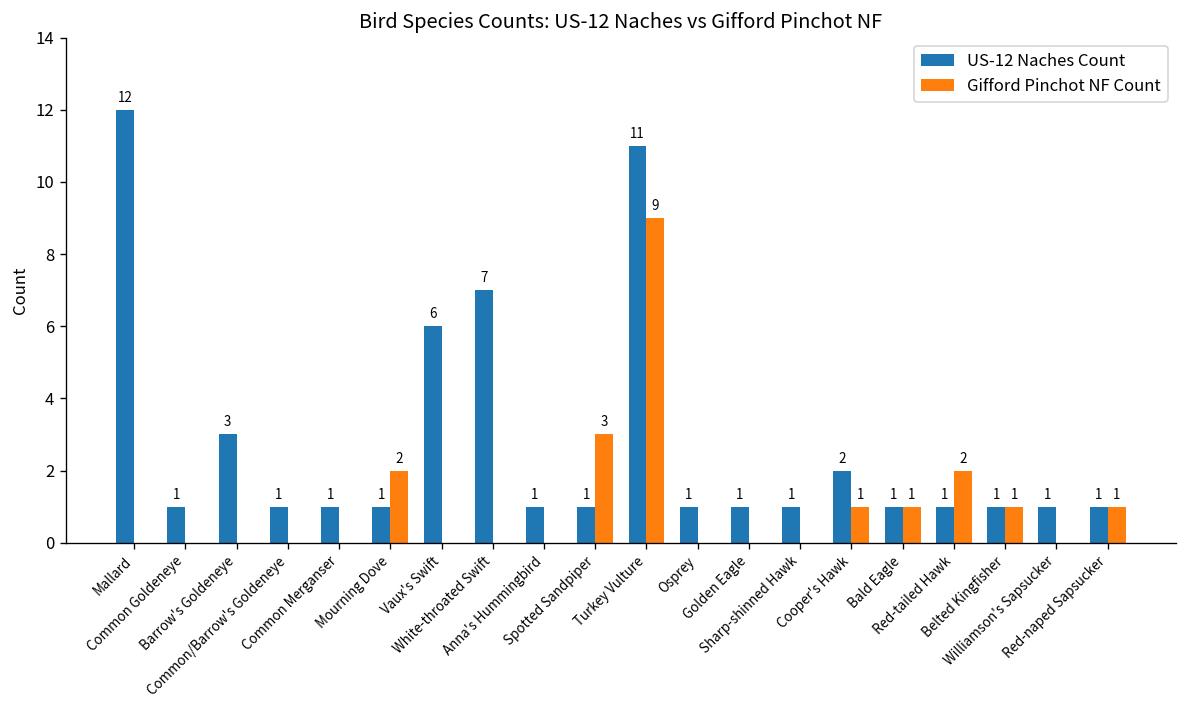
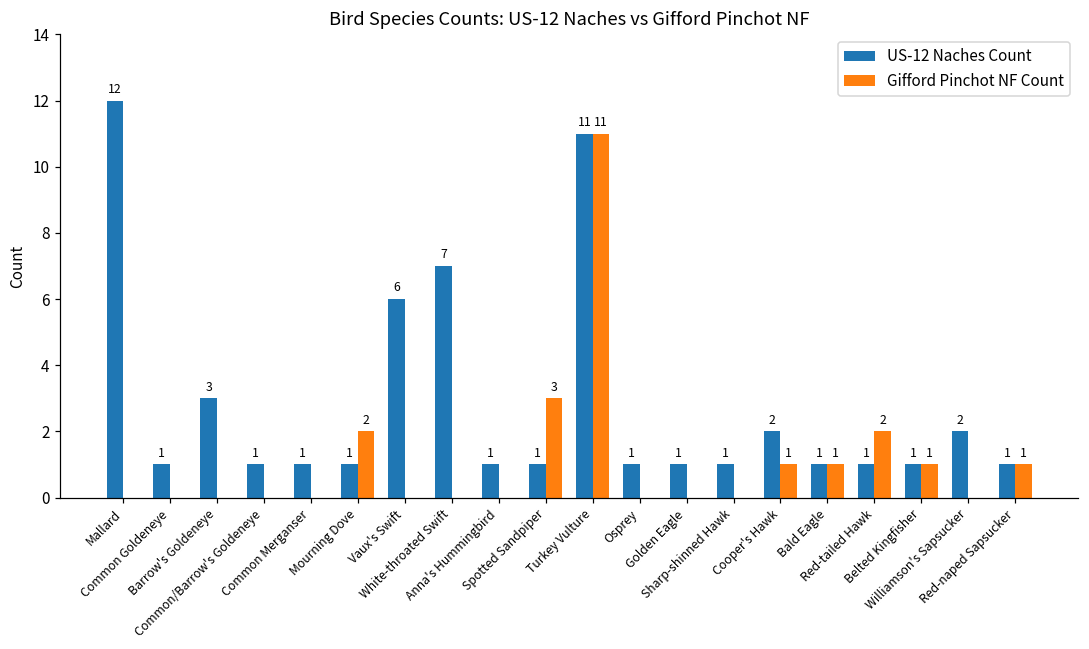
  {
    "US-12 Naches Count": {
      "Mallard": 12,
      "Common Goldeneye": 1,
      "Barrow's Goldeneye": 3,
      "Common/Barrow's Goldeneye": 1,
      "Common Merganser": 1,
      "Mourning Dove": 1,
      "Vaux's Swift": 6,
      "White-throated Swift": 7,
      "Anna's Hummingbird": 1,
      "Spotted Sandpiper": 1,
      "Turkey Vulture": 11,
      "Osprey": 1,
      "Golden Eagle": 1,
      "Sharp-shinned Hawk": 1,
      "Cooper's Hawk": 2,
      "Bald Eagle": 1,
      "Red-tailed Hawk": 1,
      "Belted Kingfisher": 1,
-     "Williamson's Sapsucker": 1,
+     "Williamson's Sapsucker": 2,
      "Red-naped Sapsucker": 1
    },
    "Gifford Pinchot NF Count": {
      "Mourning Dove": 2,
      "Spotted Sandpiper": 3,
-     "Turkey Vulture": 9,
+     "Turkey Vulture": 11,
      "Cooper's Hawk": 1,
      "Bald Eagle": 1,
      "Red-tailed Hawk": 2,
      "Belted Kingfisher": 1,
      "Red-naped Sapsucker": 1
    }
  }
